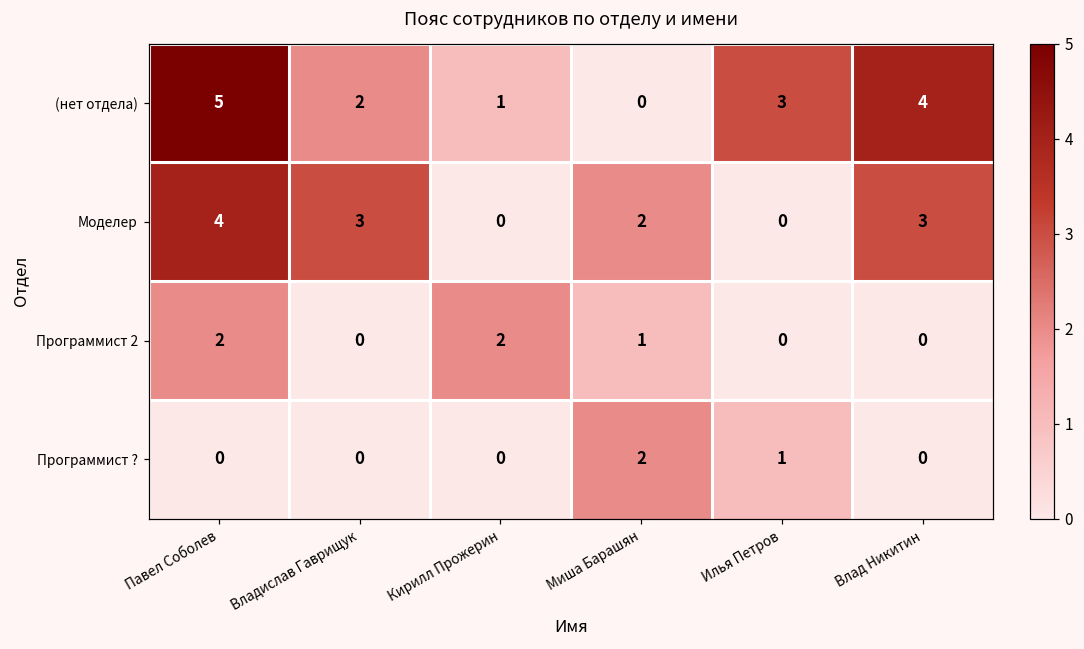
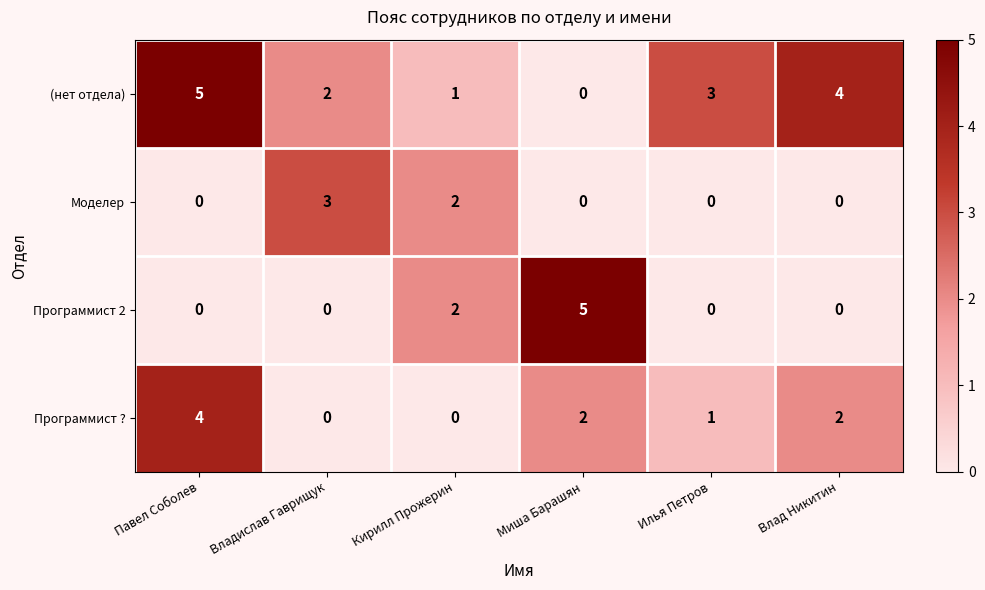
  {
    "(нет отдела)": {
      "Павел Соболев": 5,
      "Владислав Гаврищук": 2,
      "Кирилл Прожерин": 1,
      "Миша Барашян": 0,
      "Илья Петров": 3,
      "Влад Никитин": 4
    },
    "Моделер": {
-     "Павел Соболев": 4,
+     "Павел Соболев": 0,
      "Владислав Гаврищук": 3,
-     "Кирилл Прожерин": 0,
-     "Миша Барашян": 2,
+     "Кирилл Прожерин": 2,
+     "Миша Барашян": 0,
      "Илья Петров": 0,
-     "Влад Никитин": 3
+     "Влад Никитин": 0
    },
    "Программист 2": {
-     "Павел Соболев": 2,
+     "Павел Соболев": 0,
      "Владислав Гаврищук": 0,
      "Кирилл Прожерин": 2,
-     "Миша Барашян": 1,
+     "Миша Барашян": 5,
      "Илья Петров": 0,
      "Влад Никитин": 0
    },
    "Программист ?": {
-     "Павел Соболев": 0,
+     "Павел Соболев": 4,
      "Владислав Гаврищук": 0,
      "Кирилл Прожерин": 0,
      "Миша Барашян": 2,
      "Илья Петров": 1,
-     "Влад Никитин": 0
+     "Влад Никитин": 2
    }
  }
